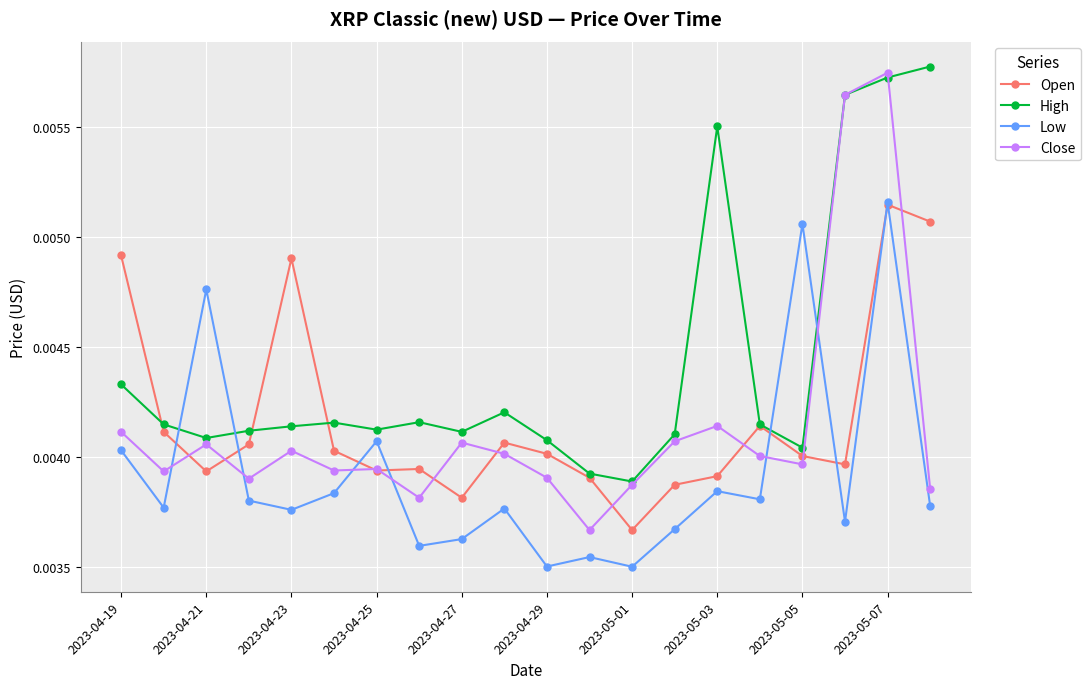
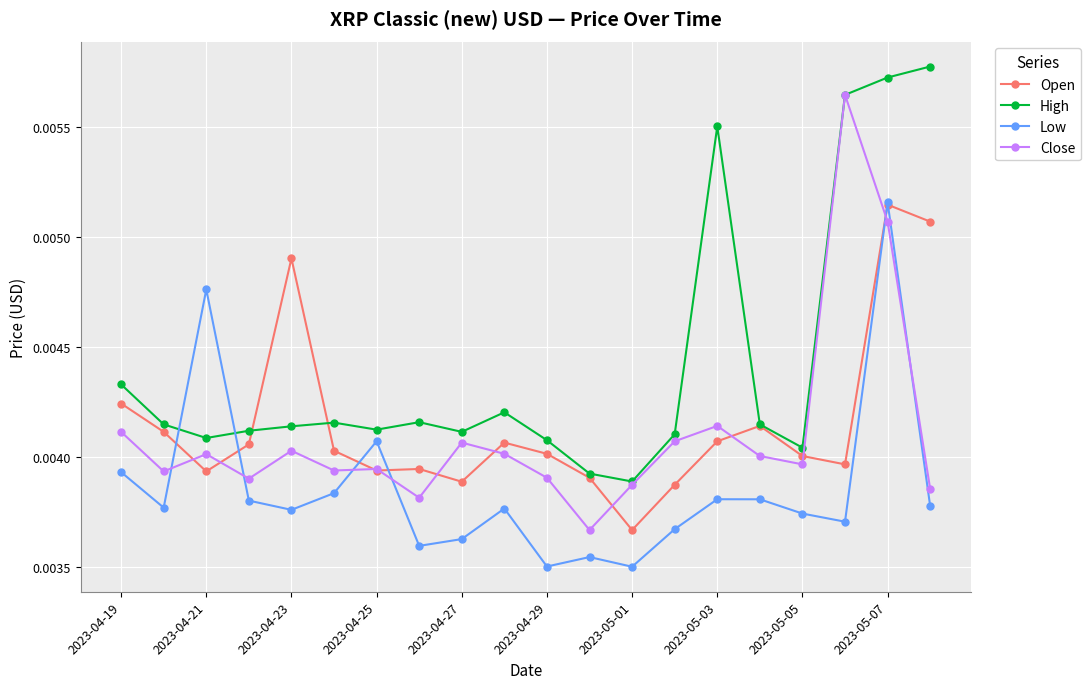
  {
    "Open": {
-     "2023-04-19": 0.00492,
+     "2023-04-19": 0.00424,
      "2023-04-21": 0.00393,
      "2023-04-23": 0.00490,
-     "2023-04-27": 0.00381,
+     "2023-04-27": 0.00389,
      "2023-04-29": 0.00401,
      "2023-05-01": 0.00367,
-     "2023-05-03": 0.00391,
+     "2023-05-03": 0.00407,
      "2023-05-05": 0.00400
    },
    "High": {
      "2023-04-19": 0.00433,
      "2023-04-21": 0.00409,
      "2023-04-23": 0.00414,
      "2023-04-25": 0.00412,
      "2023-04-27": 0.00411,
      "2023-04-29": 0.00408,
      "2023-05-01": 0.00389,
      "2023-05-03": 0.00550,
      "2023-05-05": 0.00404,
      "2023-05-07": 0.00573
    },
    "Low": {
-     "2023-04-19": 0.00403,
+     "2023-04-19": 0.00393,
      "2023-04-21": 0.00476,
      "2023-04-23": 0.00376,
      "2023-04-25": 0.00407,
      "2023-04-27": 0.00363,
      "2023-04-29": 0.00350,
      "2023-05-01": 0.00350,
-     "2023-05-03": 0.00384,
-     "2023-05-05": 0.00506
+     "2023-05-03": 0.00381,
+     "2023-05-05": 0.00374
    },
    "Close": {
      "2023-04-19": 0.00411,
-     "2023-04-21": 0.00406,
+     "2023-04-21": 0.00401,
      "2023-04-23": 0.00403,
      "2023-04-27": 0.00406,
      "2023-04-29": 0.00390,
      "2023-05-01": 0.00387,
      "2023-05-03": 0.00414,
      "2023-05-05": 0.00397,
-     "2023-05-07": 0.00575
+     "2023-05-07": 0.00507
    }
  }
